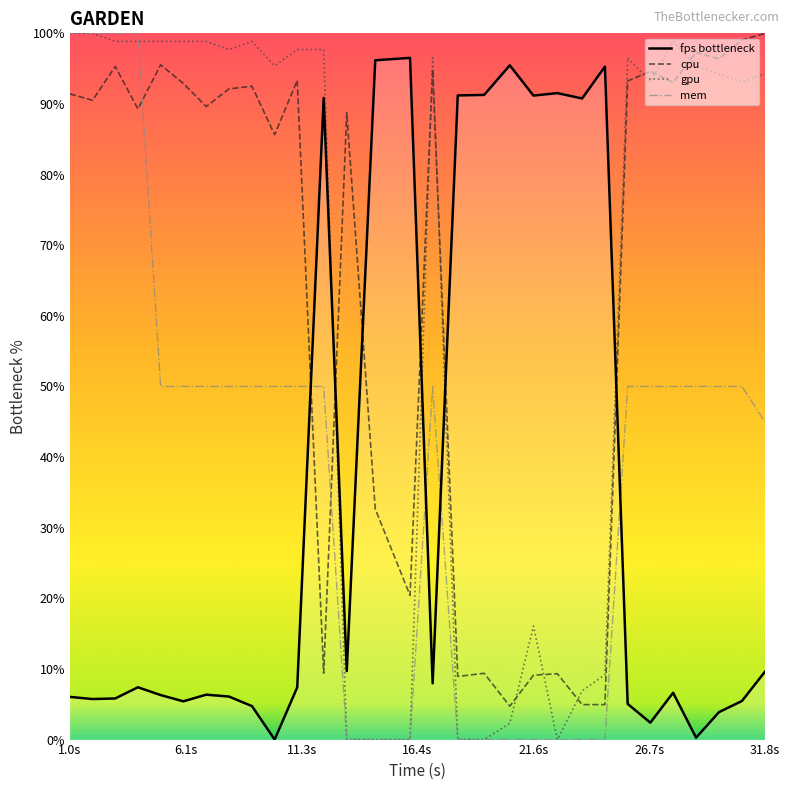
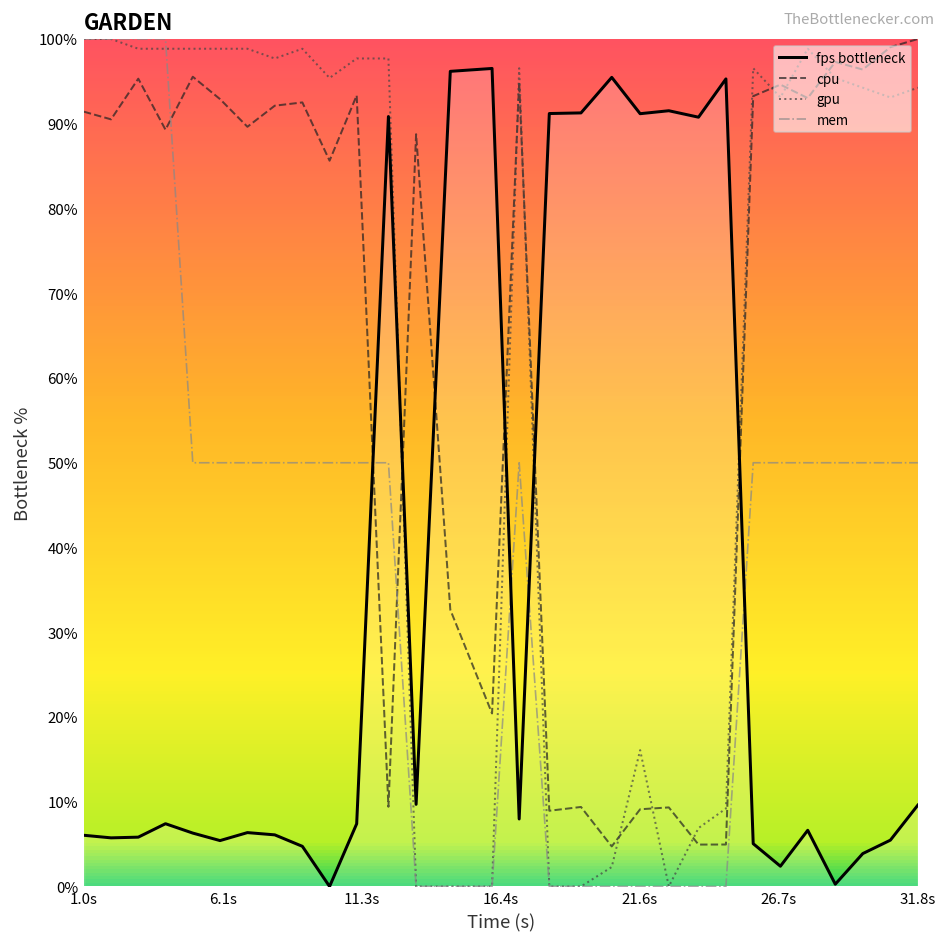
  {
    "mem": {
      "21.6s": "0%",
-     "31.8s": "45%"
+     "31.8s": "50%"
    }
  }
